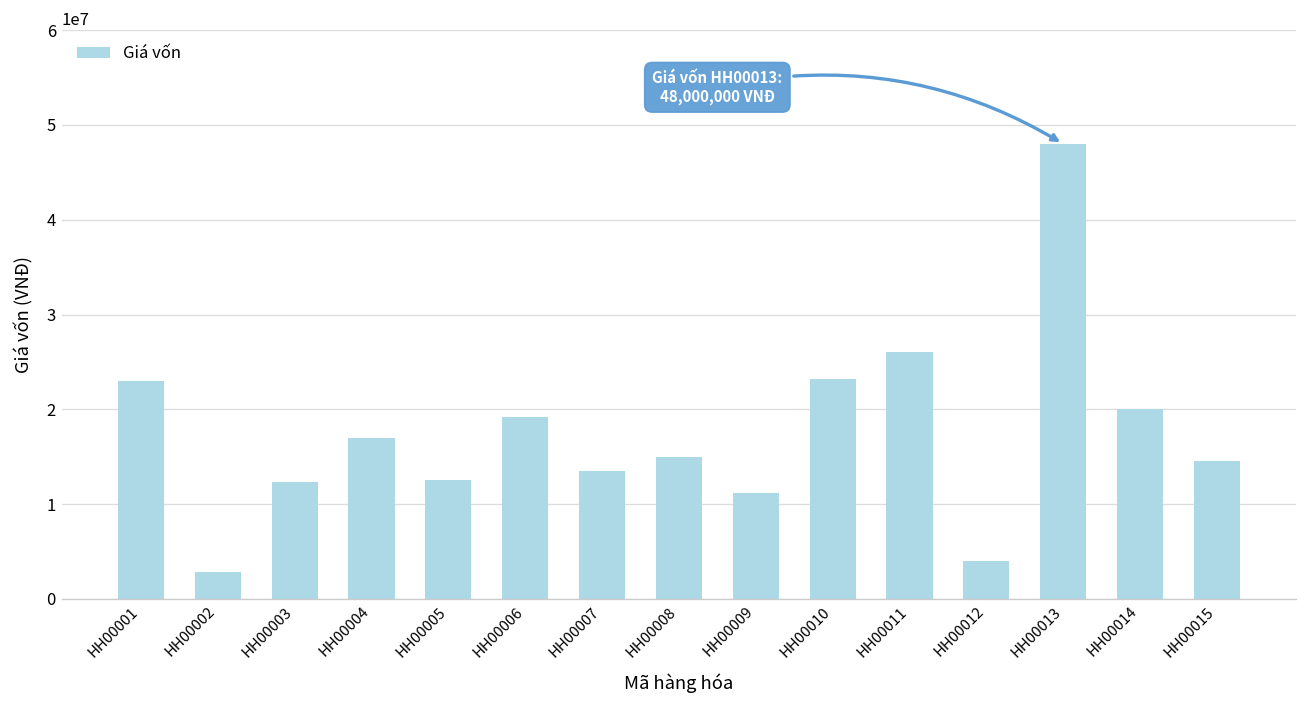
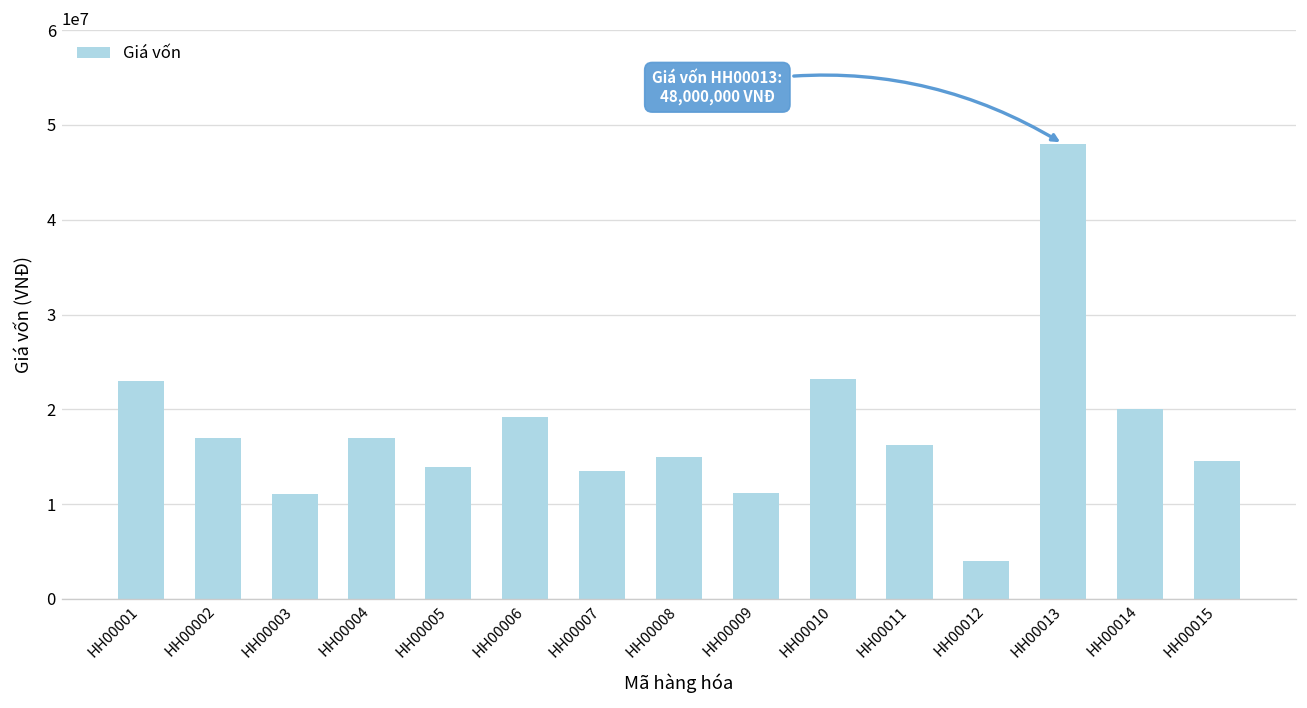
  {
    "HH00001": 23000000,
-   "HH00002": 3000000,
-   "HH00003": 12000000,
+   "HH00002": 17000000,
+   "HH00003": 11000000,
    "HH00004": 17000000,
-   "HH00005": 13000000,
+   "HH00005": 14000000,
    "HH00006": 19000000,
    "HH00007": 14000000,
    "HH00008": 15000000,
    "HH00009": 11000000,
    "HH00010": 23000000,
-   "HH00011": 26000000,
+   "HH00011": 16000000,
    "HH00012": 4000000,
    "HH00013": 48000000,
    "HH00014": 20000000,
    "HH00015": 15000000
  }
